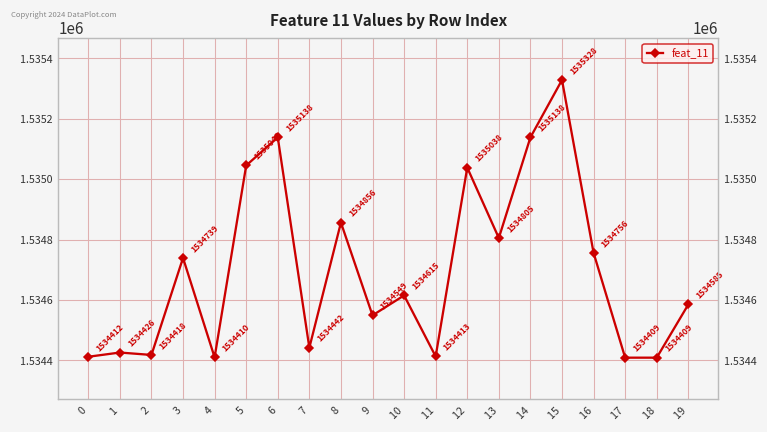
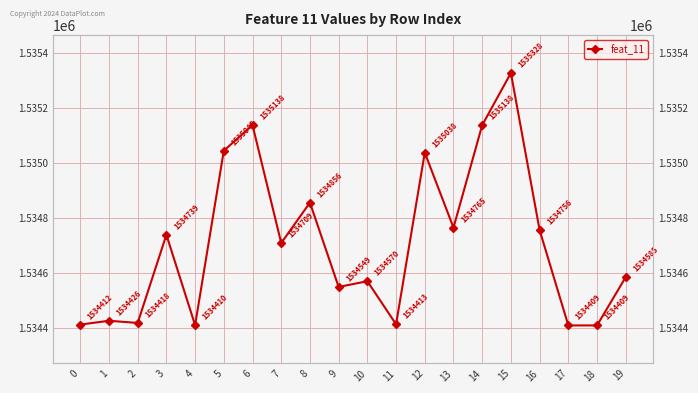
  {
    "1": 1534426,
    "2": 1534418,
    "3": 1534739,
    "4": 1534410,
    "6": 1535138,
-   "7": 1534442,
+   "7": 1534709,
    "8": 1534856,
-   "10": 1534615,
+   "10": 1534570,
    "11": 1534413,
    "12": 1535038,
-   "13": 1534805,
+   "13": 1534765,
    "14": 1535138,
    "15": 1535328,
    "16": 1534756,
    "18": 1534409,
    "19": 1534585
  }
